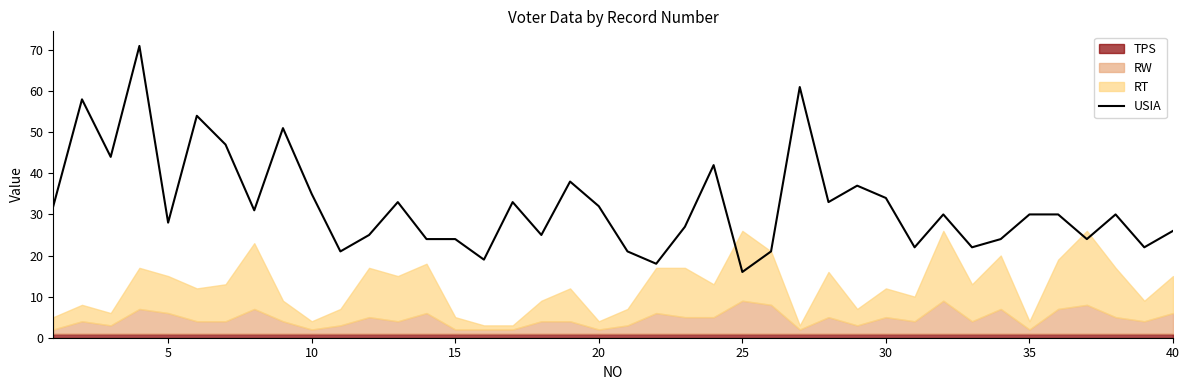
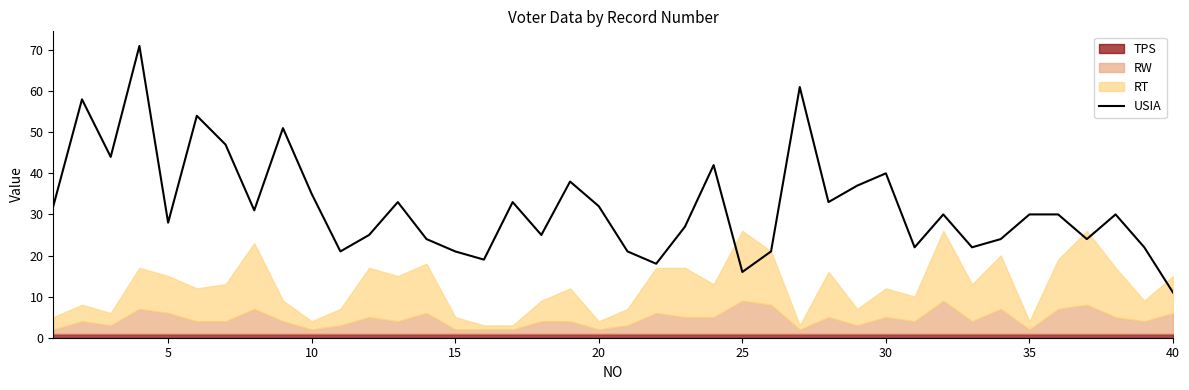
  {
    "USIA": {
      "5": 28,
      "10": 35,
-     "15": 24,
+     "15": 21,
      "20": 32,
      "25": 16,
-     "30": 34,
+     "30": 40,
      "35": 30,
-     "40": 26
+     "40": 11
    },
    "TPS": {
      "5": 1,
      "10": 1,
      "15": 1,
      "20": 1,
      "25": 1,
      "30": 1,
      "35": 1,
      "40": 1
    }
  }
